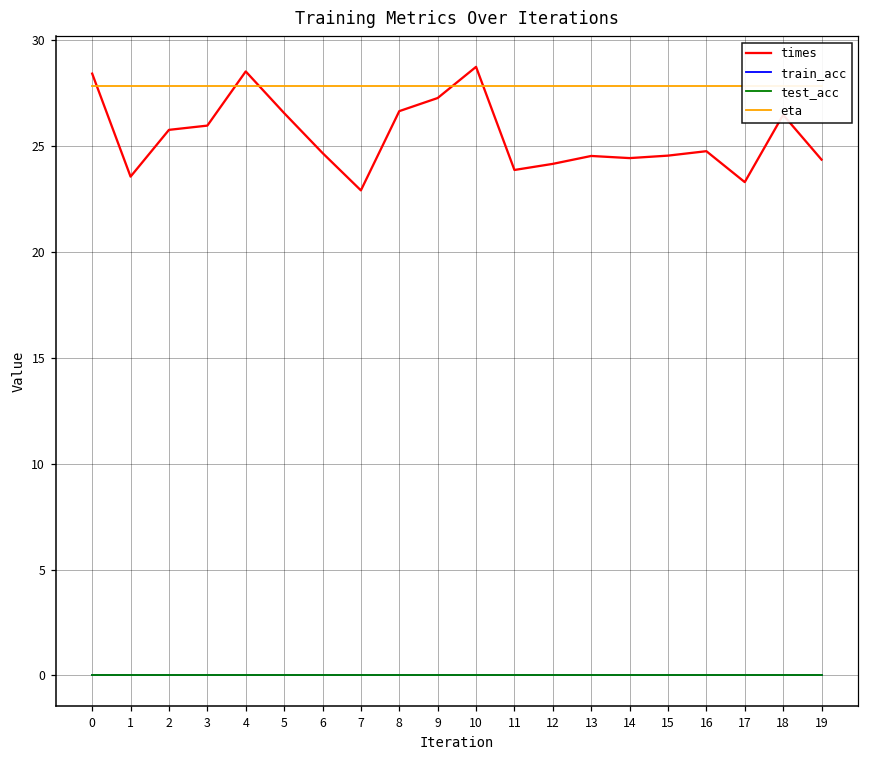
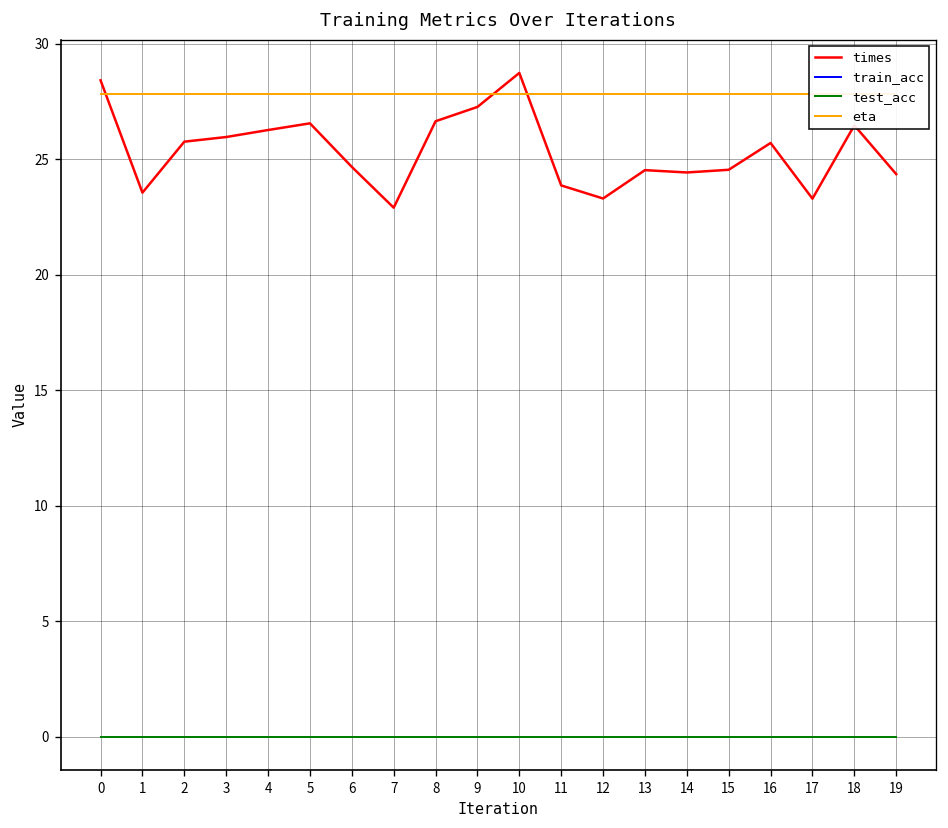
  {
    "times": {
      "0": 28.4,
      "1": 23.5,
      "2": 25.8,
      "3": 26.0,
-     "4": 28.5,
+     "4": 26.3,
      "5": 26.5,
      "6": 24.7,
      "7": 22.9,
      "8": 26.6,
      "9": 27.3,
      "10": 28.7,
      "11": 23.9,
-     "12": 24.1,
+     "12": 23.3,
      "13": 24.5,
      "14": 24.4,
      "15": 24.5,
-     "16": 24.7,
+     "16": 25.7,
      "17": 23.3,
      "19": 24.3
    },
    "test_acc": {
      "0": 0.0,
      "1": 0.0,
      "2": 0.0,
      "3": 0.0,
      "4": 0.0,
      "5": 0.0,
      "6": 0.0,
      "7": 0.0,
      "8": 0.0,
      "9": 0.0,
      "10": 0.0,
      "11": 0.0,
      "12": 0.0,
      "13": 0.0,
      "14": 0.0,
      "15": 0.0,
      "16": 0.0,
      "17": 0.0,
      "18": 0.0,
      "19": 0.0
    },
    "eta": {
      "0": 27.8,
      "1": 27.8,
      "2": 27.8,
      "3": 27.8,
      "4": 27.8,
      "5": 27.8,
      "6": 27.8,
      "7": 27.8,
      "8": 27.8,
      "9": 27.8,
      "10": 27.8,
      "11": 27.8,
      "12": 27.8,
      "13": 27.8,
      "14": 27.8,
      "15": 27.8,
      "16": 27.8
    }
  }
